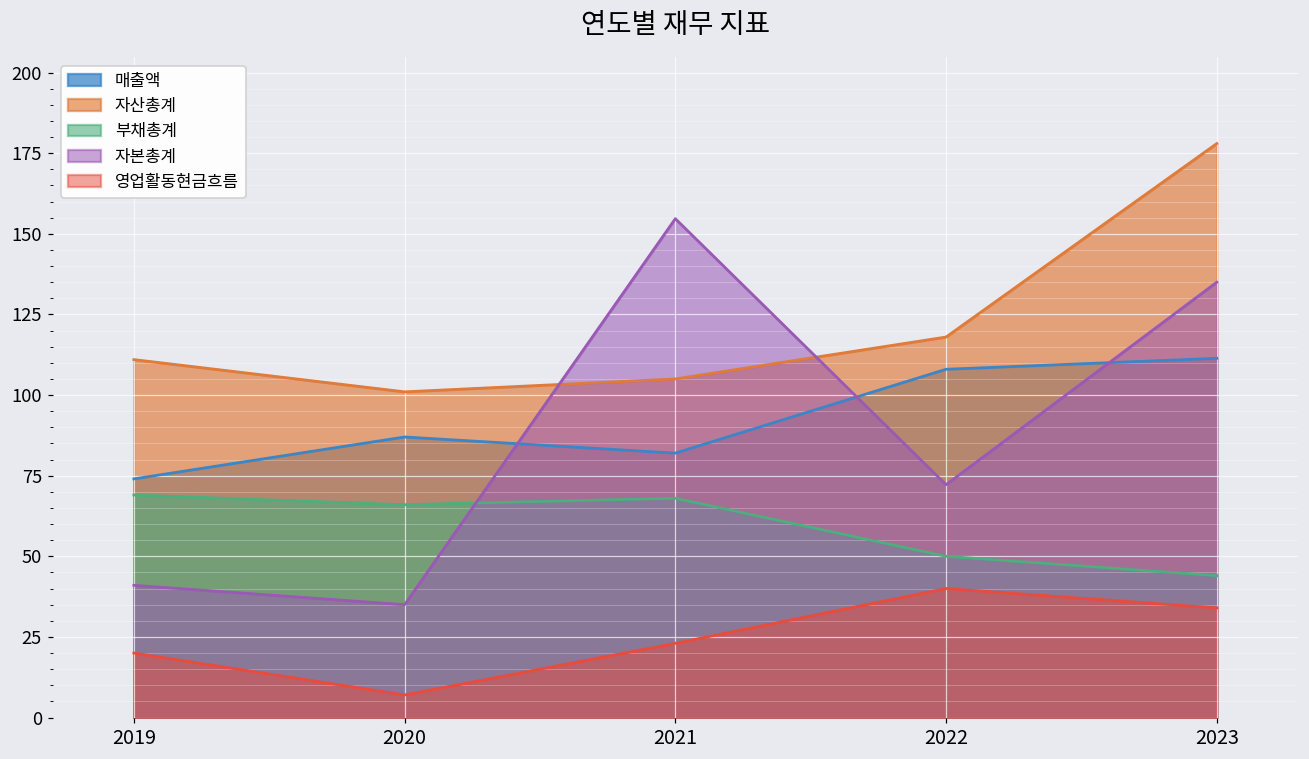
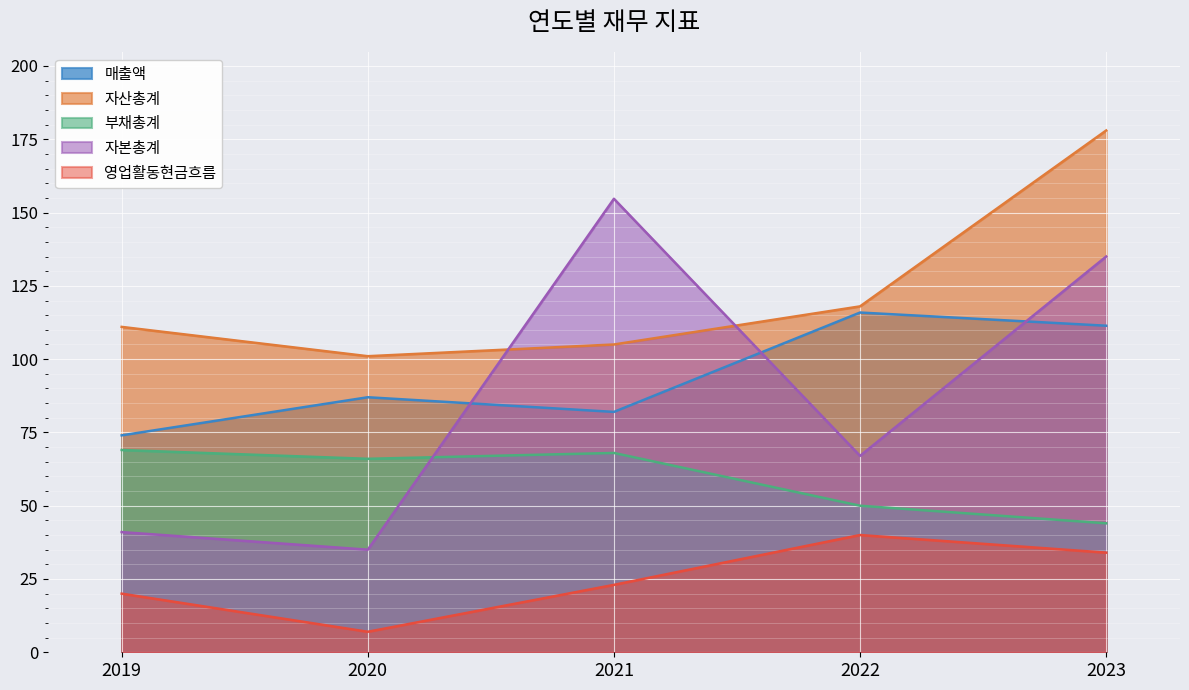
  {
    "매출액": {
      "2019": 74,
      "2020": 87,
      "2021": 82,
-     "2022": 108,
+     "2022": 116,
      "2023": 111
    },
    "부채총계": {
      "2019": 69,
      "2020": 66,
      "2021": 68,
      "2022": 50,
      "2023": 44
    },
    "자본총계": {
      "2019": 41,
      "2020": 35,
      "2021": 155,
-     "2022": 72,
+     "2022": 67,
      "2023": 135
    }
  }
